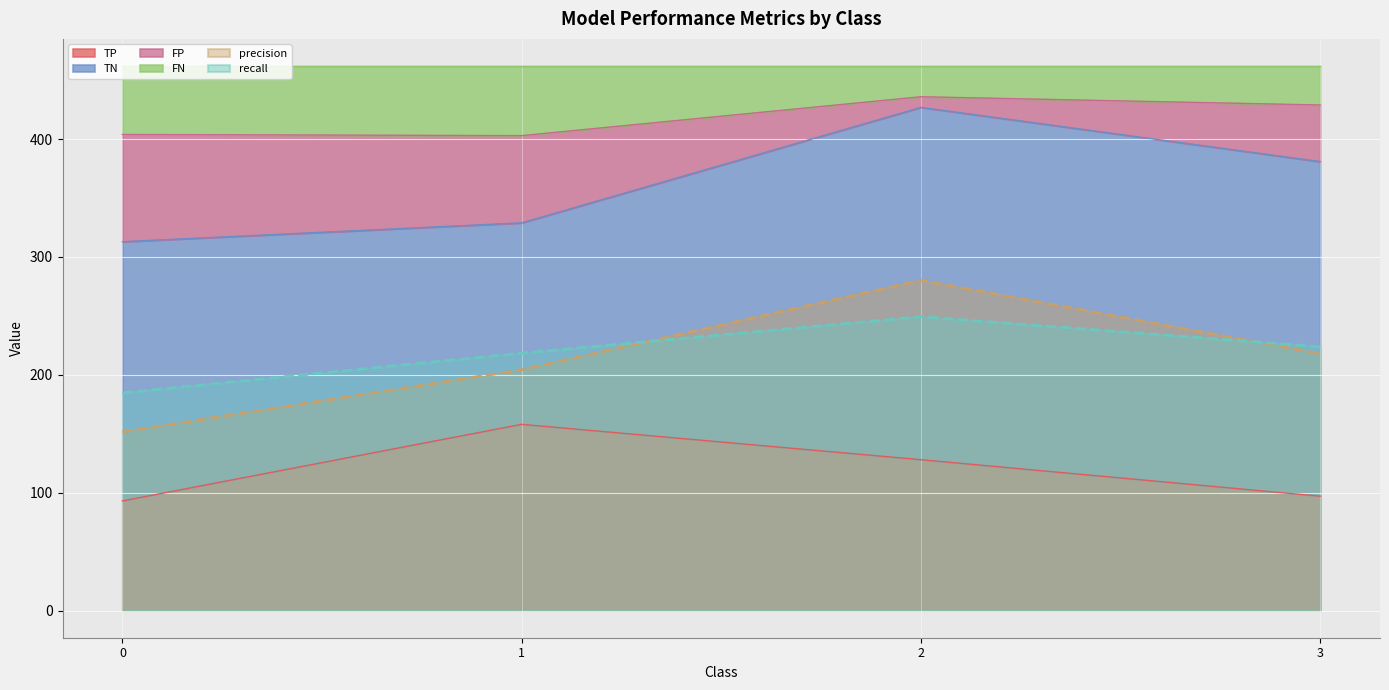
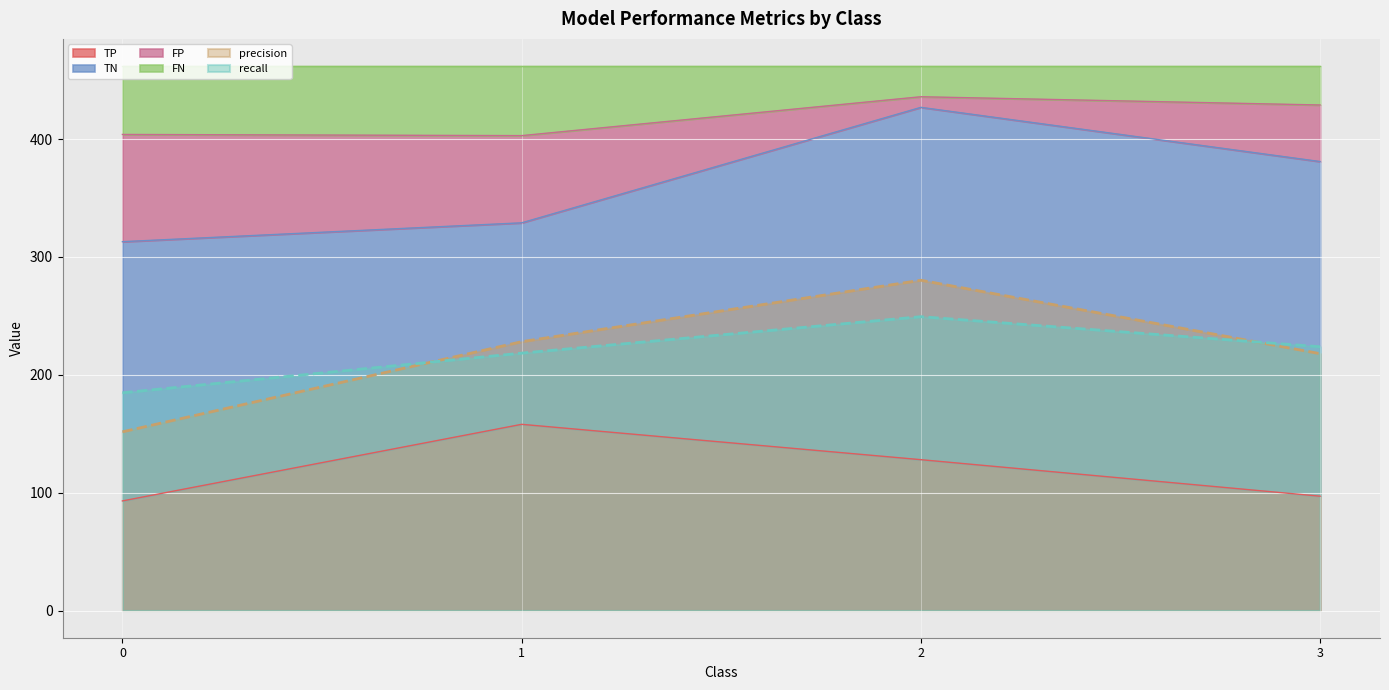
  {
    "FN": {
      "1": 59,
      "2": 26,
      "3": 33
    },
    "precision": {
      "0": 152,
-     "1": 204,
+     "1": 228,
      "2": 280,
      "3": 218
    }
  }
